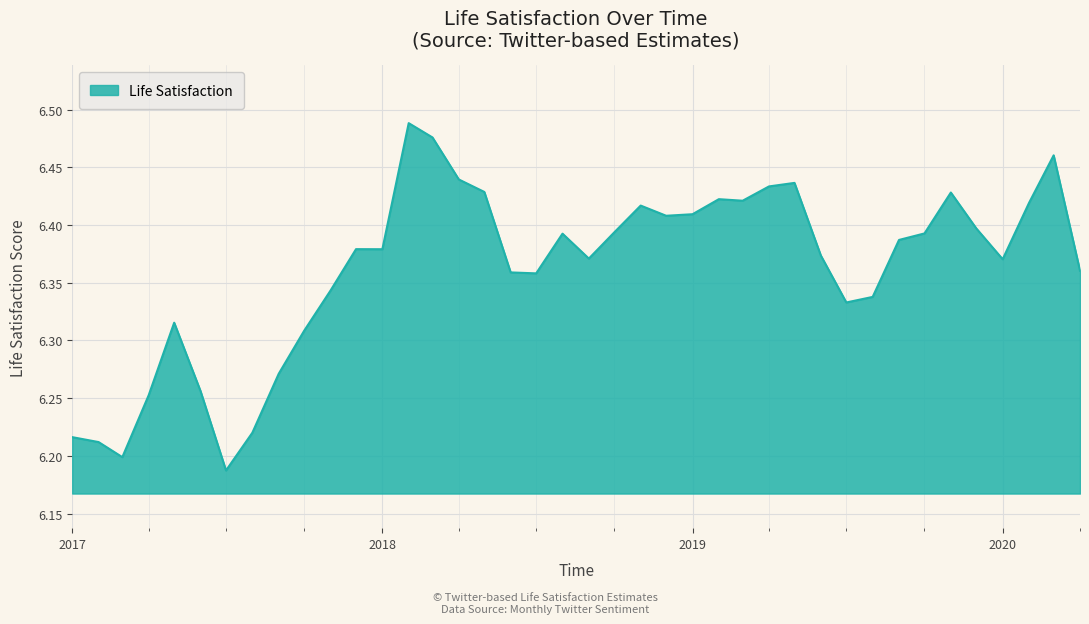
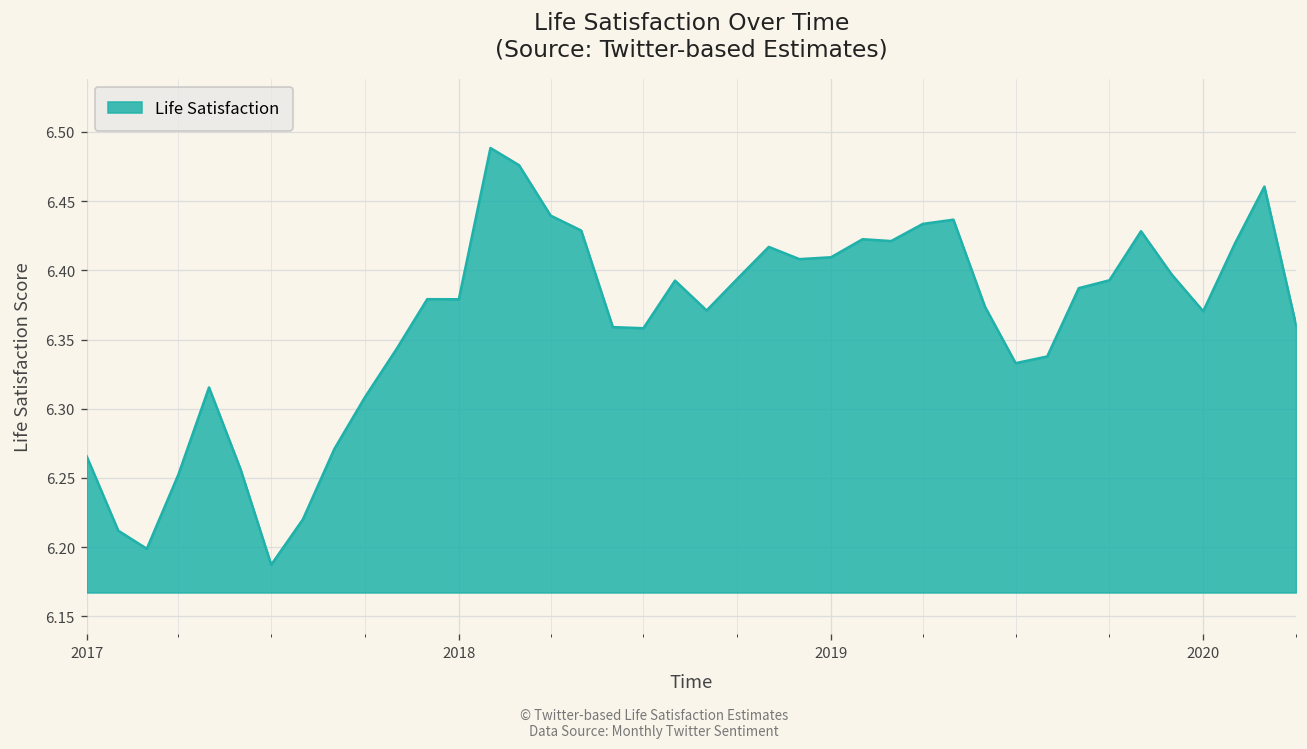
  {
-   "2017": 6.216,
+   "2017": 6.266,
    "2018": 6.379,
    "2019": 6.409,
    "2020": 6.370
  }
